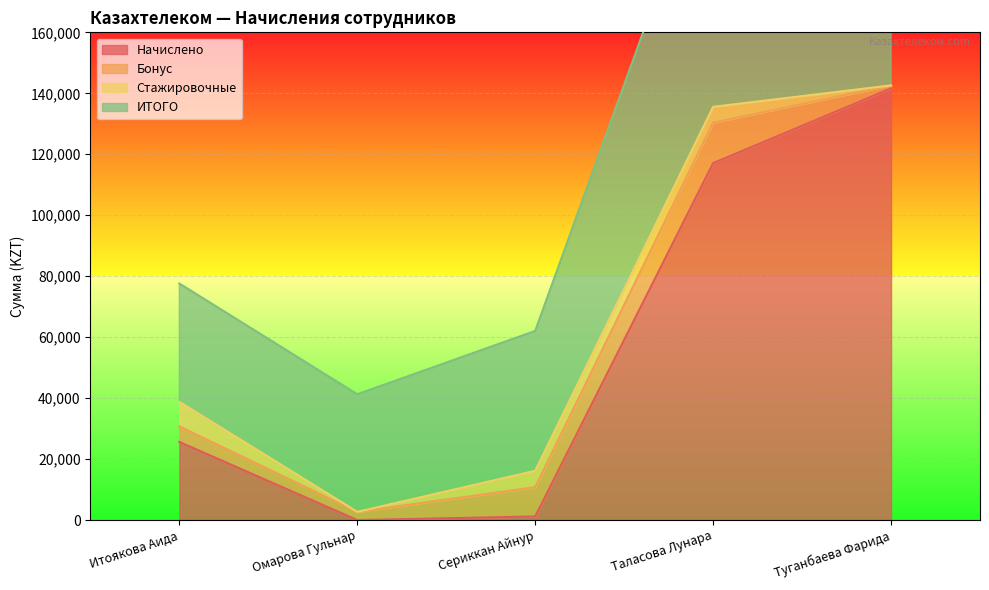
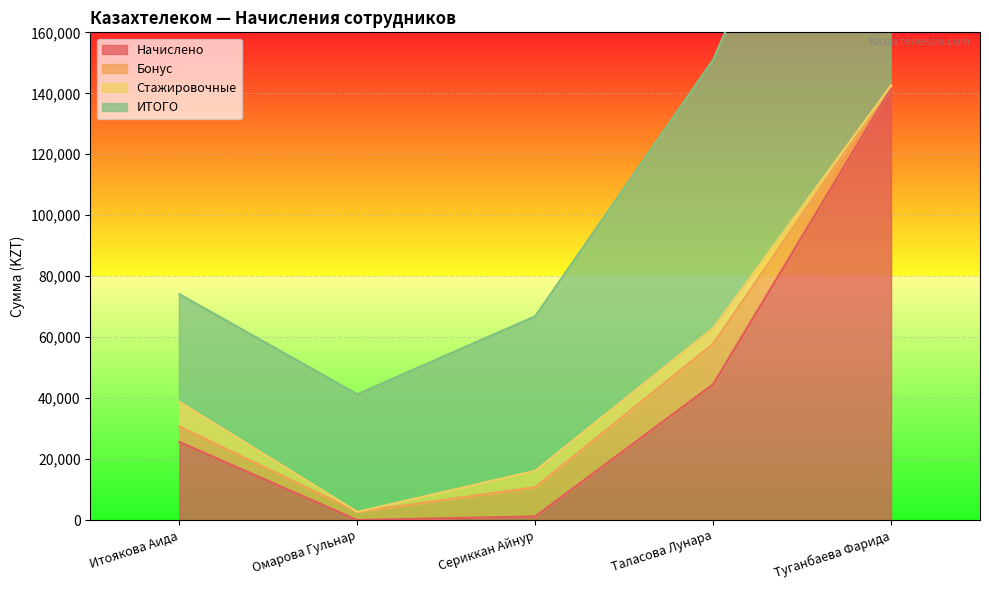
  {
    "Начислено": {
      "Итоякова Аида": "26,000",
      "Омарова Гульнар": "0",
      "Сериккан Айнур": "1,000",
-     "Таласова Лунара": "117,000",
+     "Таласова Лунара": "45,000",
      "Туганбаева Фарида": "142,000"
    },
    "ИТОГО": {
-     "Итоякова Аида": "39,000",
+     "Итоякова Аида": "35,000",
      "Омарова Гульнар": "39,000",
-     "Сериккан Айнур": "46,000"
+     "Сериккан Айнур": "51,000"
    }
  }
